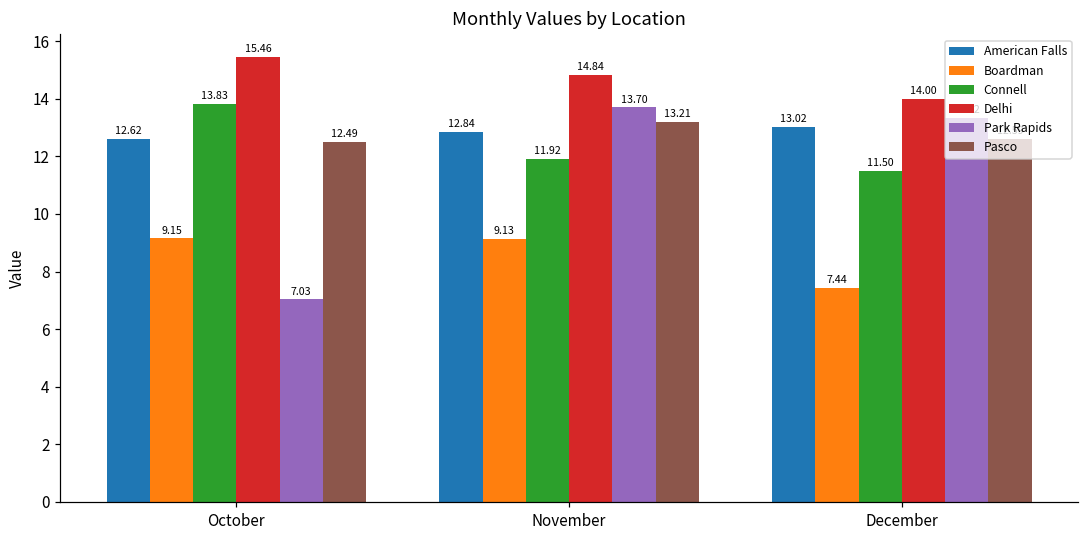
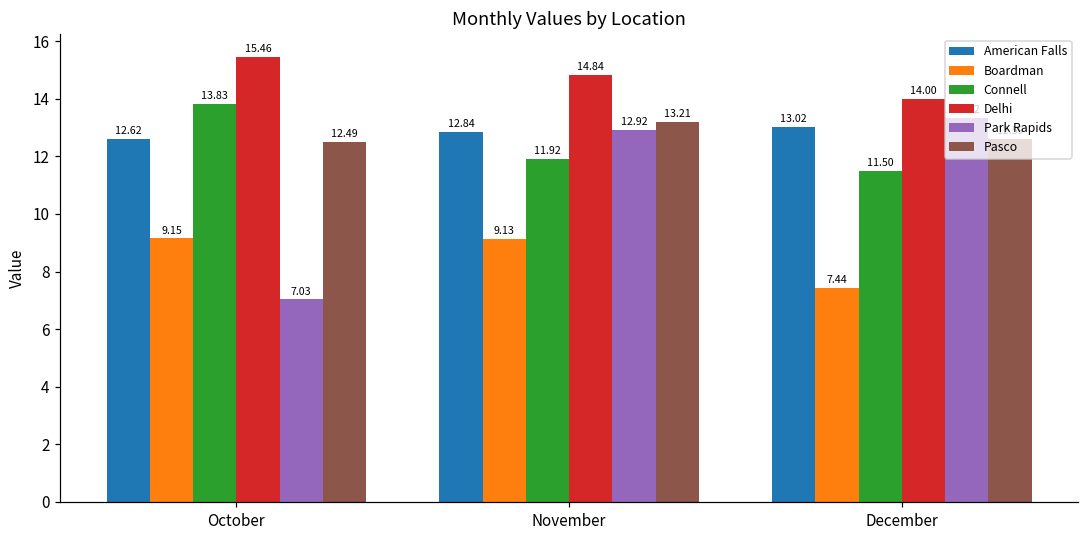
  {
    "American Falls": {
      "October": 12.62,
      "November": 12.84,
      "December": 13.02
    },
    "Boardman": {
      "October": 9.15,
      "November": 9.13,
      "December": 7.44
    },
    "Connell": {
      "October": 13.83,
      "November": 11.92,
      "December": 11.50
    },
    "Delhi": {
      "October": 15.46,
      "November": 14.84,
      "December": 14.00
    },
    "Park Rapids": {
      "October": 7.03,
-     "November": 13.70
+     "November": 12.92
    },
    "Pasco": {
      "October": 12.49,
      "November": 13.21
    }
  }
